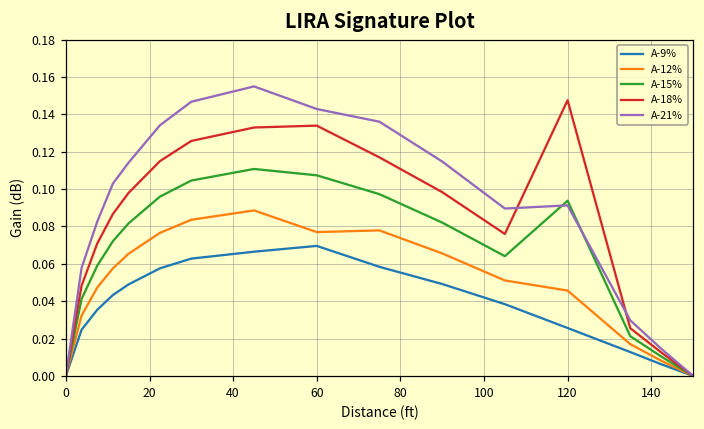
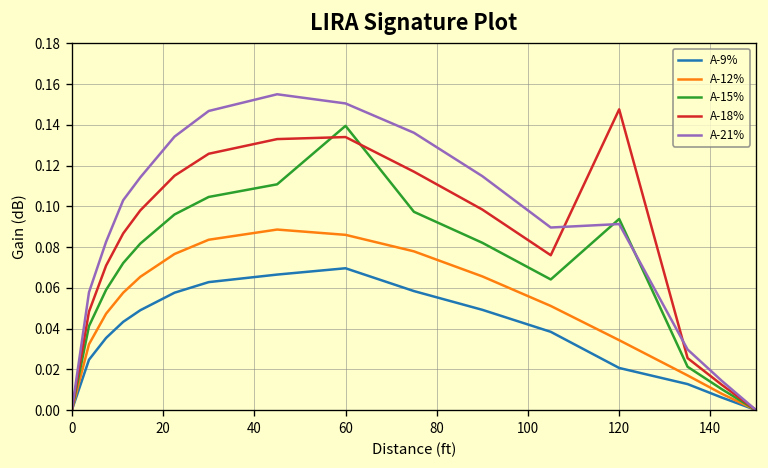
  {
    "A-9%": {
      "60": 0.070,
-     "120": 0.026
+     "120": 0.021
    },
    "A-12%": {
-     "60": 0.077,
-     "120": 0.046
+     "60": 0.086,
+     "120": 0.034
    },
    "A-15%": {
-     "60": 0.107,
+     "60": 0.140,
      "120": 0.094
    },
    "A-18%": {
      "60": 0.134,
      "120": 0.148
    },
    "A-21%": {
-     "60": 0.143,
+     "60": 0.151,
      "120": 0.091
    }
  }
